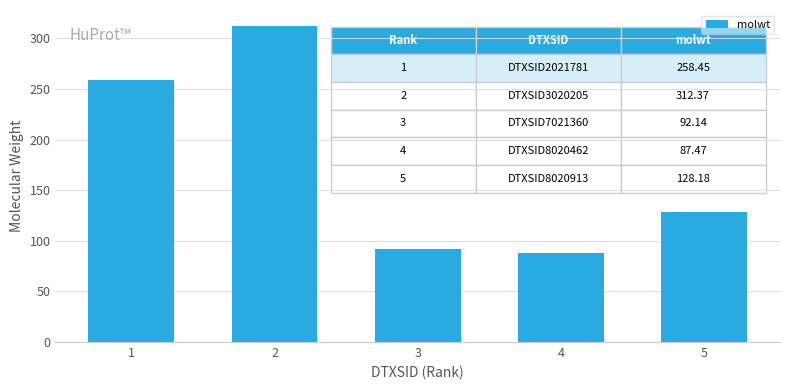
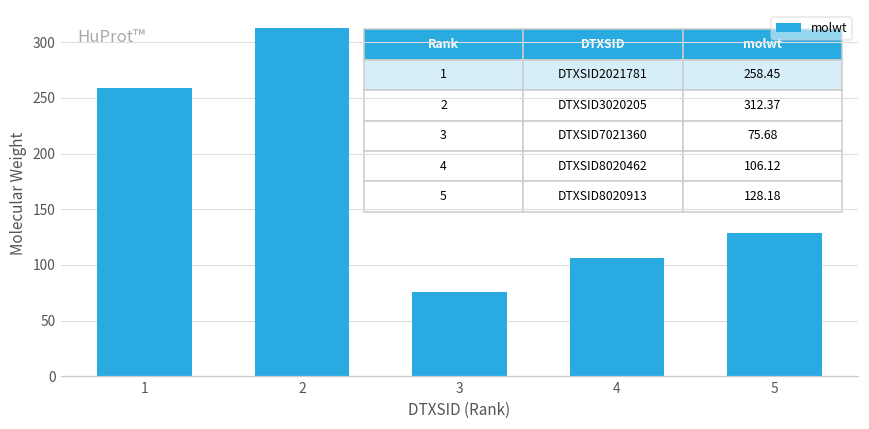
  {
-   "3": 92.14,
-   "4": 87.47
+   "3": 75.68,
+   "4": 106.12
  }
